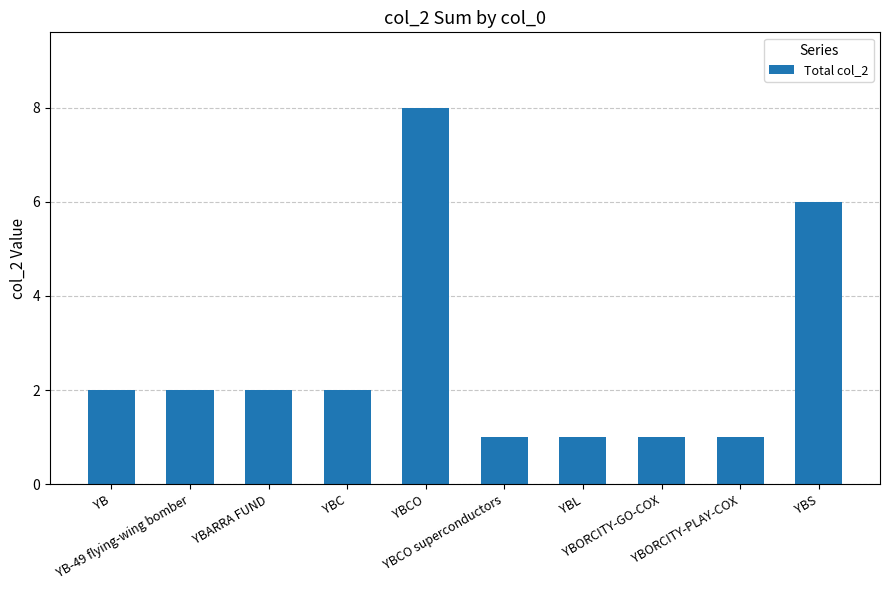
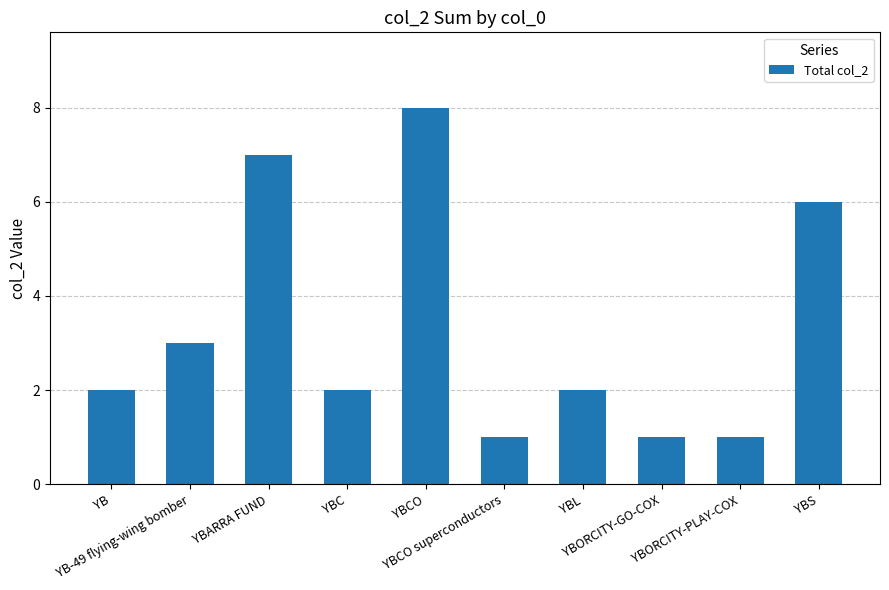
  {
    "YB": 2,
-   "YB-49 flying-wing bomber": 2,
-   "YBARRA FUND": 2,
+   "YB-49 flying-wing bomber": 3,
+   "YBARRA FUND": 7,
    "YBC": 2,
    "YBCO": 8,
    "YBCO superconductors": 1,
-   "YBL": 1,
+   "YBL": 2,
    "YBORCITY-GO-COX": 1,
    "YBORCITY-PLAY-COX": 1,
    "YBS": 6
  }
